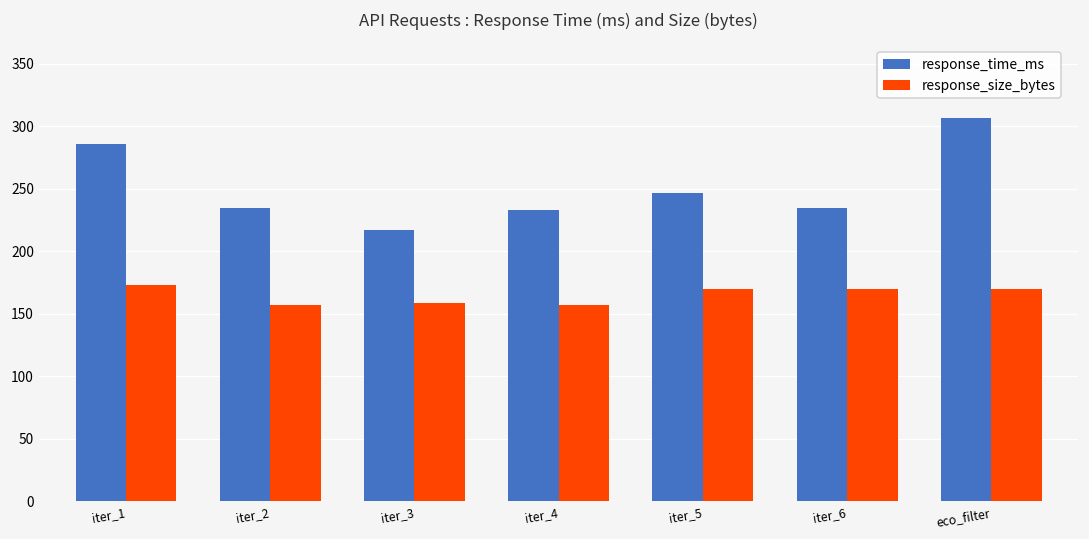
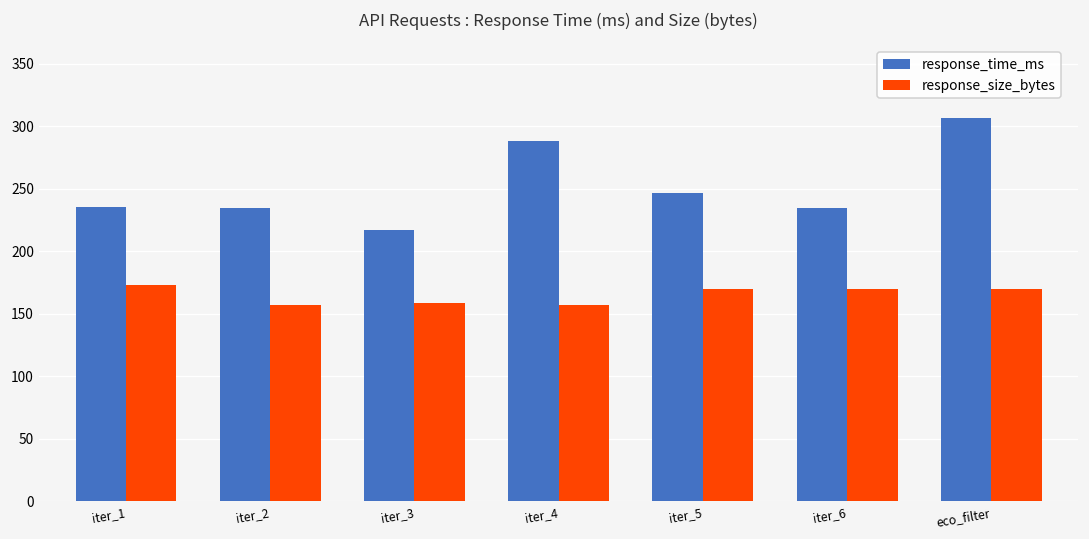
  {
    "response_time_ms": {
-     "iter_1": 286,
+     "iter_1": 235,
      "iter_2": 235,
      "iter_3": 217,
-     "iter_4": 233,
+     "iter_4": 288,
      "iter_5": 247,
      "iter_6": 235,
      "eco_filter": 307
    },
    "response_size_bytes": {
      "iter_1": 173,
      "iter_2": 157,
      "iter_3": 159,
      "iter_4": 157,
      "iter_5": 170,
      "iter_6": 170,
      "eco_filter": 170
    }
  }
